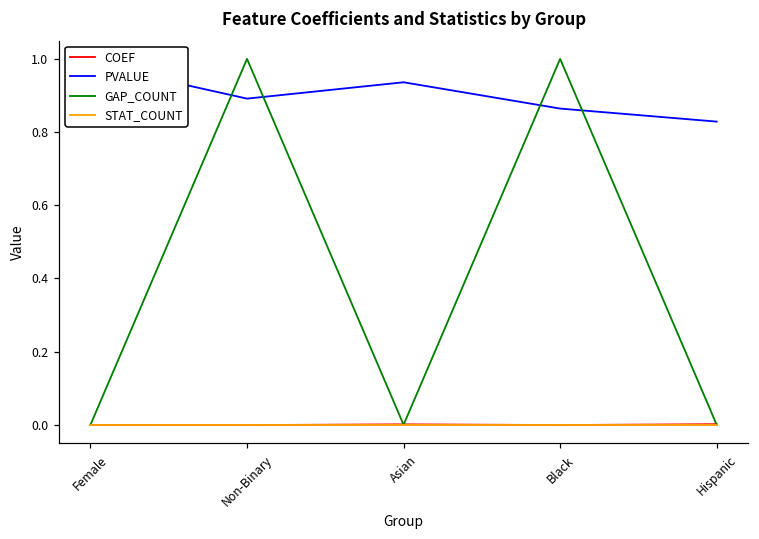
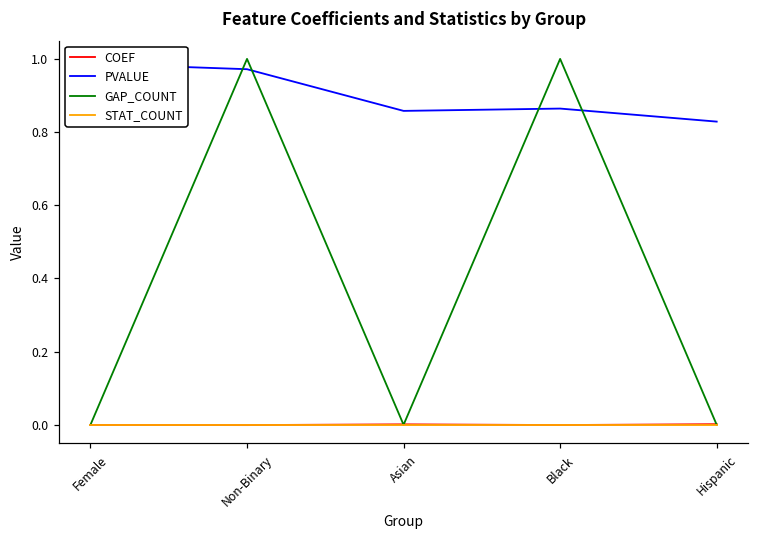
  {
    "STAT_COUNT": {
      "Non-Binary": 0.00,
      "Black": 0.00
    },
    "PVALUE": {
-     "Non-Binary": 0.89,
-     "Asian": 0.94,
+     "Non-Binary": 0.97,
+     "Asian": 0.86,
      "Black": 0.86,
      "Hispanic": 0.83
    },
    "GAP_COUNT": {
      "Non-Binary": 1.00,
      "Black": 1.00
    }
  }
